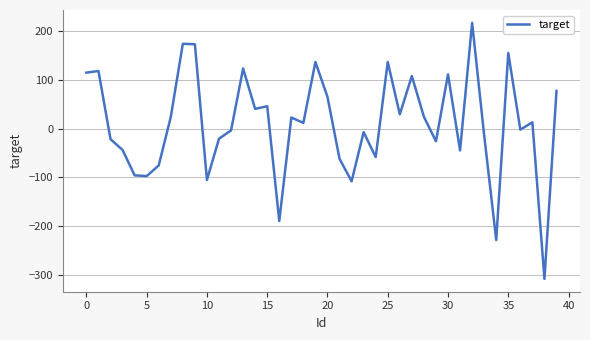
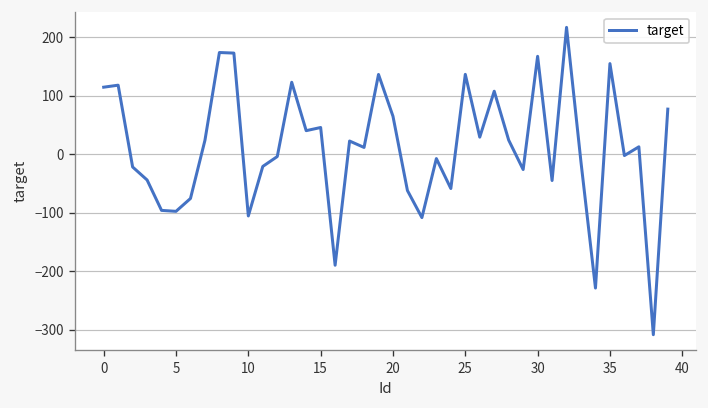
  {
    "0": 110,
    "5": -100,
    "10": -110,
    "15": 50,
    "20": 60,
    "25": 140,
-   "30": 110,
+   "30": 170,
    "35": 150
  }
